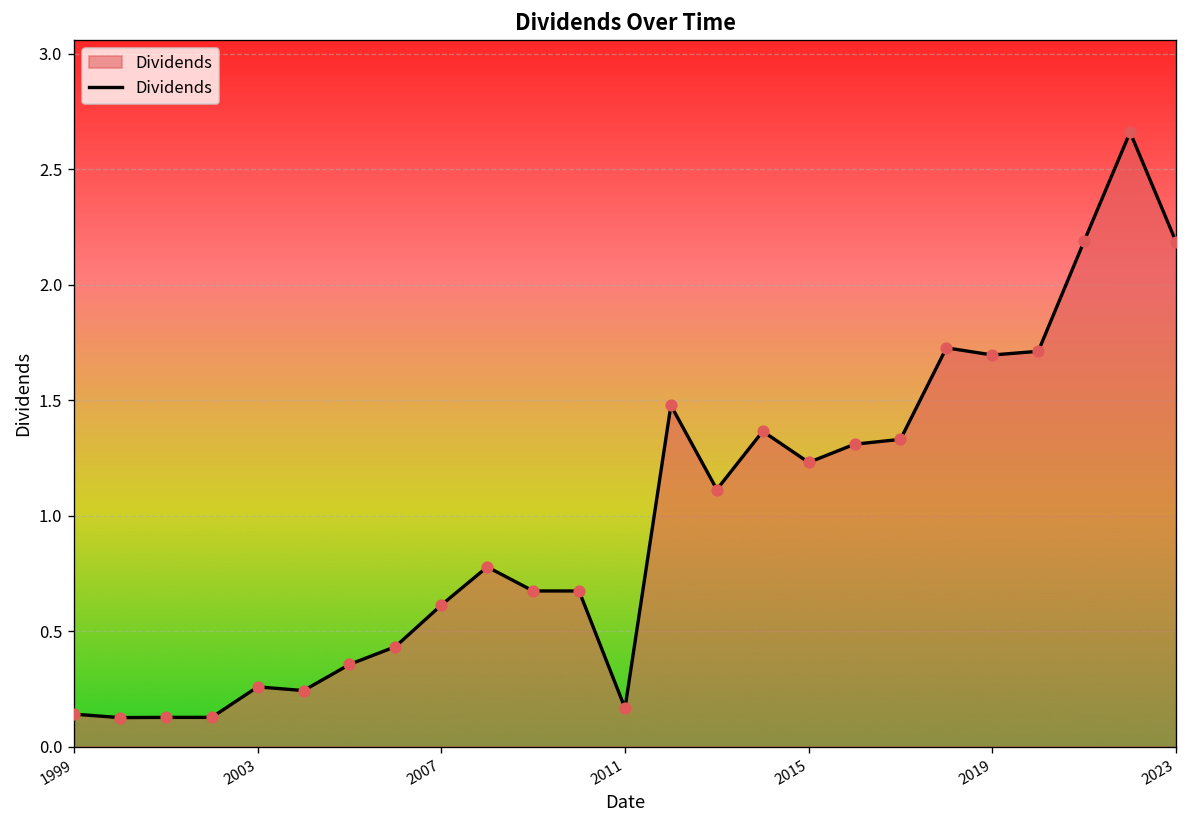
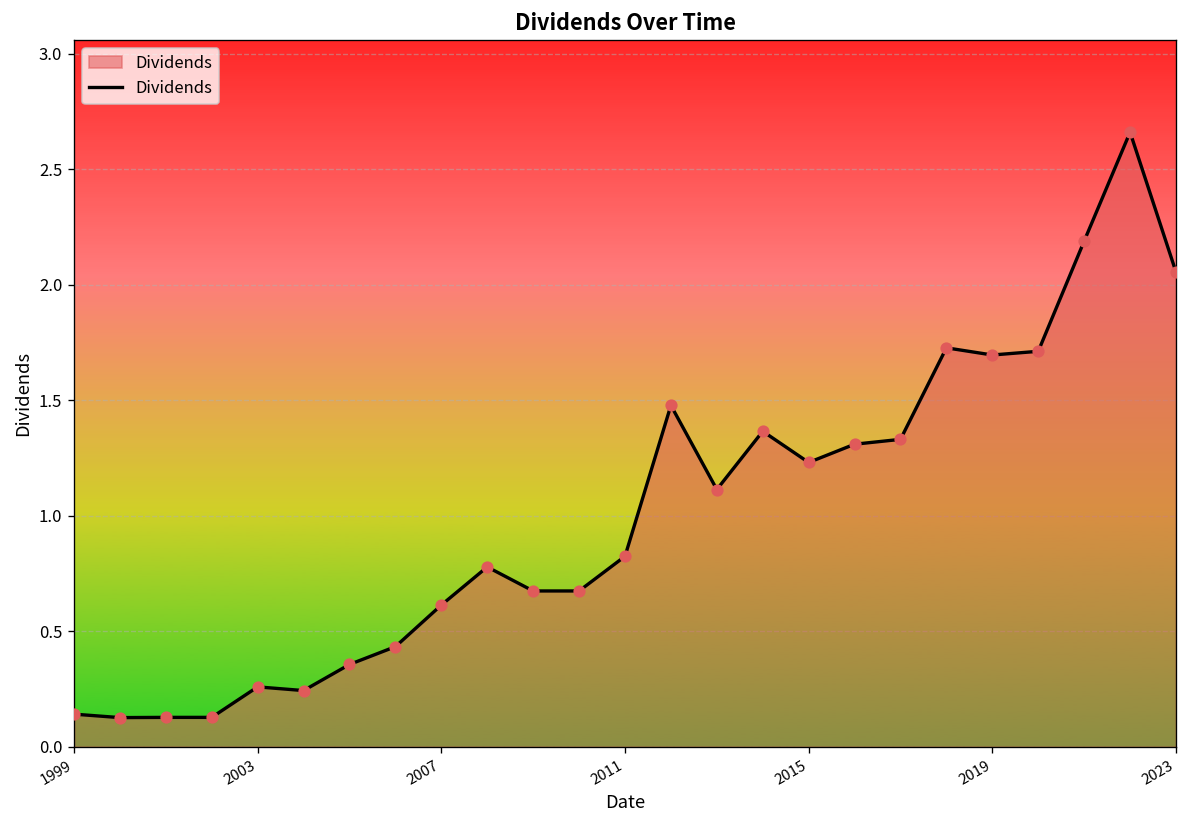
  {
    "1999": 0.14,
    "2003": 0.26,
    "2007": 0.61,
-   "2011": 0.17,
+   "2011": 0.83,
    "2015": 1.23,
    "2019": 1.70,
-   "2023": 2.19
+   "2023": 2.06
  }
